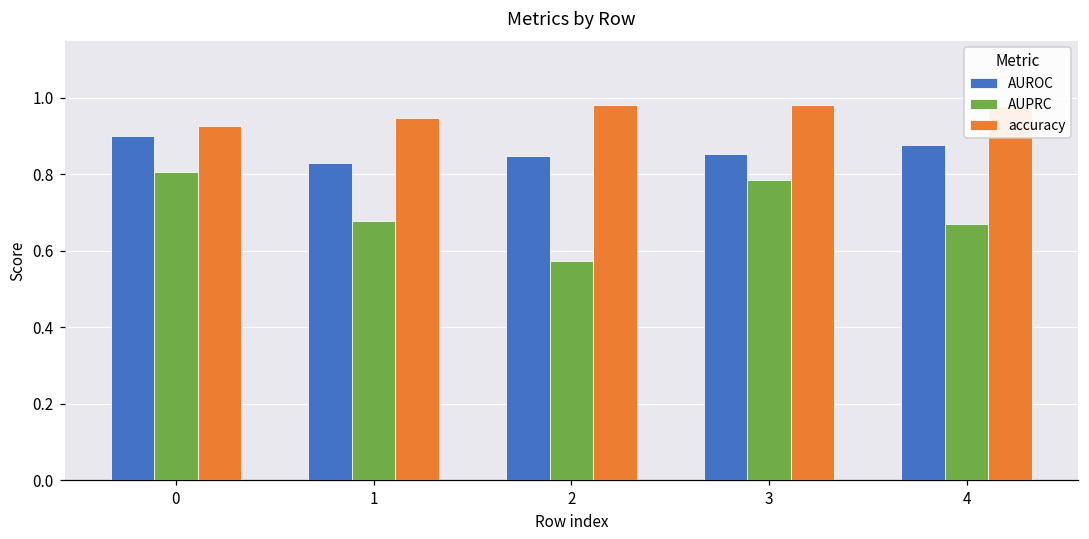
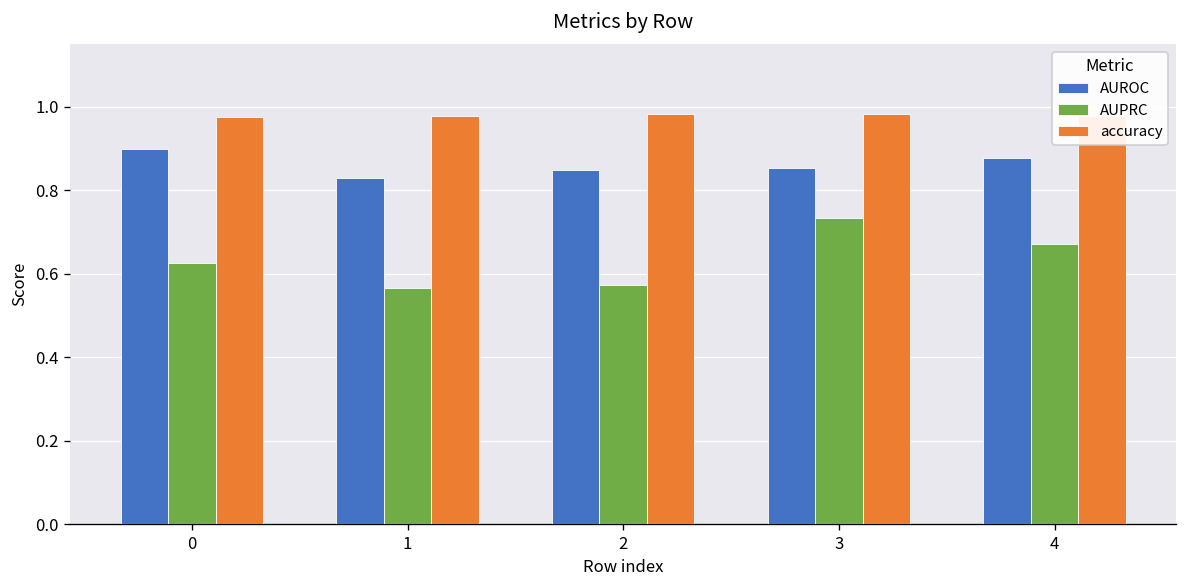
  {
    "AUROC": {
      "0": 0.90,
      "1": 0.83,
      "2": 0.85,
      "3": 0.85,
      "4": 0.88
    },
    "AUPRC": {
-     "0": 0.81,
-     "1": 0.68,
+     "0": 0.63,
+     "1": 0.57,
      "2": 0.57,
-     "3": 0.78,
+     "3": 0.73,
      "4": 0.67
    },
    "accuracy": {
-     "0": 0.93,
-     "1": 0.95,
+     "0": 0.98,
+     "1": 0.98,
      "2": 0.98,
      "3": 0.98
    }
  }
